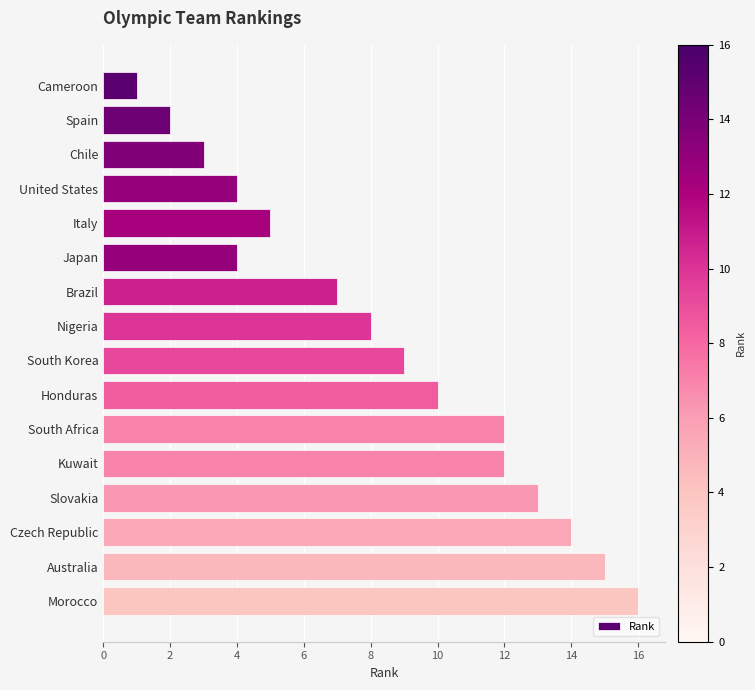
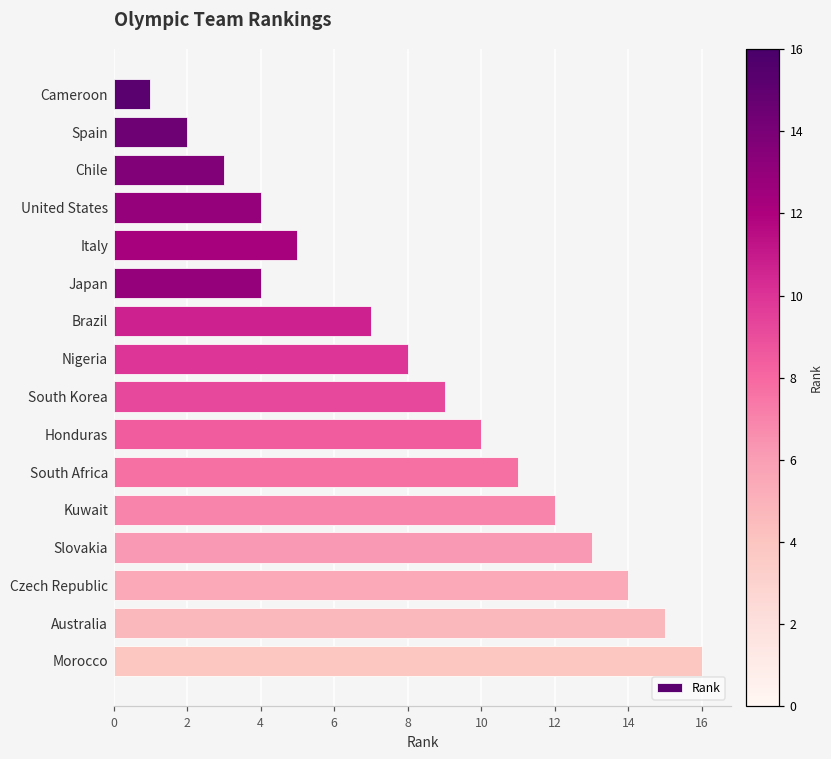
  {
    "Cameroon": 1,
    "Spain": 2,
    "Chile": 3,
    "United States": 4,
    "Italy": 5,
    "Japan": 4,
    "Brazil": 7,
    "Nigeria": 8,
    "South Korea": 9,
    "Honduras": 10,
-   "South Africa": 12,
+   "South Africa": 11,
    "Kuwait": 12,
    "Slovakia": 13,
    "Czech Republic": 14,
    "Australia": 15,
    "Morocco": 16
  }
